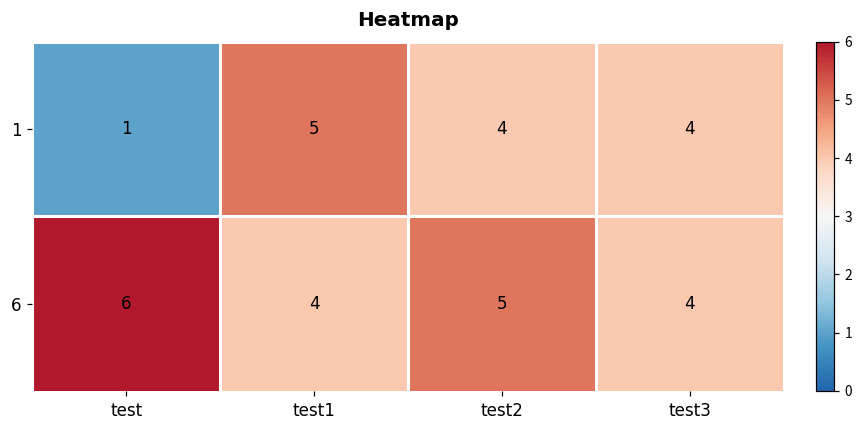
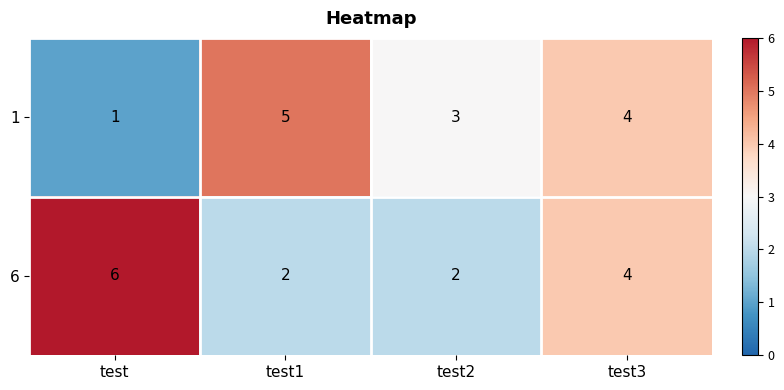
  {
    "1": {
      "test": 1,
      "test1": 5,
-     "test2": 4,
+     "test2": 3,
      "test3": 4
    },
    "6": {
      "test": 6,
-     "test1": 4,
-     "test2": 5,
+     "test1": 2,
+     "test2": 2,
      "test3": 4
    }
  }
